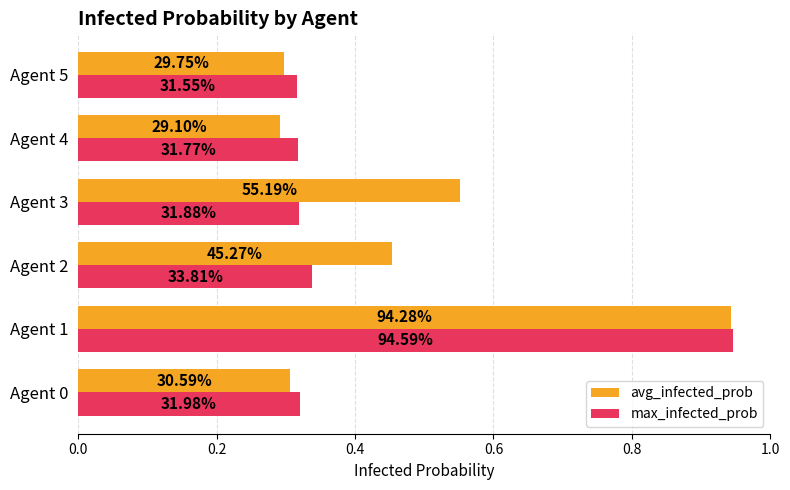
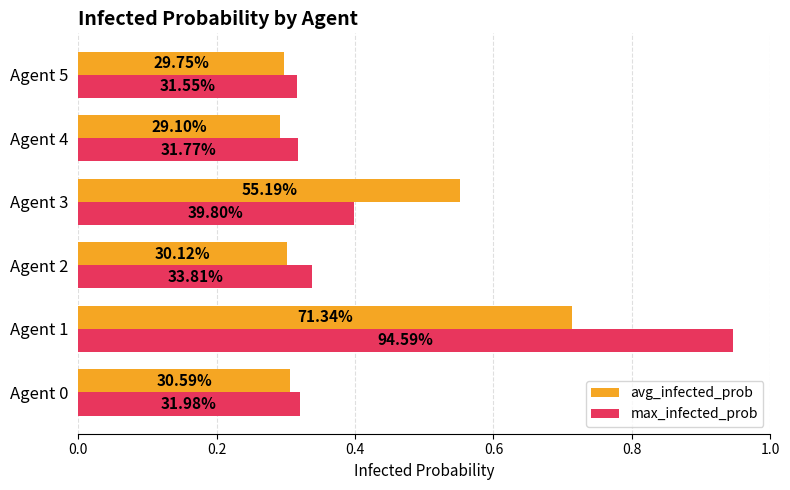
  {
    "avg_infected_prob": {
      "Agent 5": "29.75%",
      "Agent 4": "29.10%",
      "Agent 3": "55.19%",
-     "Agent 2": "45.27%",
-     "Agent 1": "94.28%",
+     "Agent 2": "30.12%",
+     "Agent 1": "71.34%",
      "Agent 0": "30.59%"
    },
    "max_infected_prob": {
      "Agent 5": "31.55%",
      "Agent 4": "31.77%",
-     "Agent 3": "31.88%",
+     "Agent 3": "39.80%",
      "Agent 2": "33.81%",
      "Agent 1": "94.59%",
      "Agent 0": "31.98%"
    }
  }
